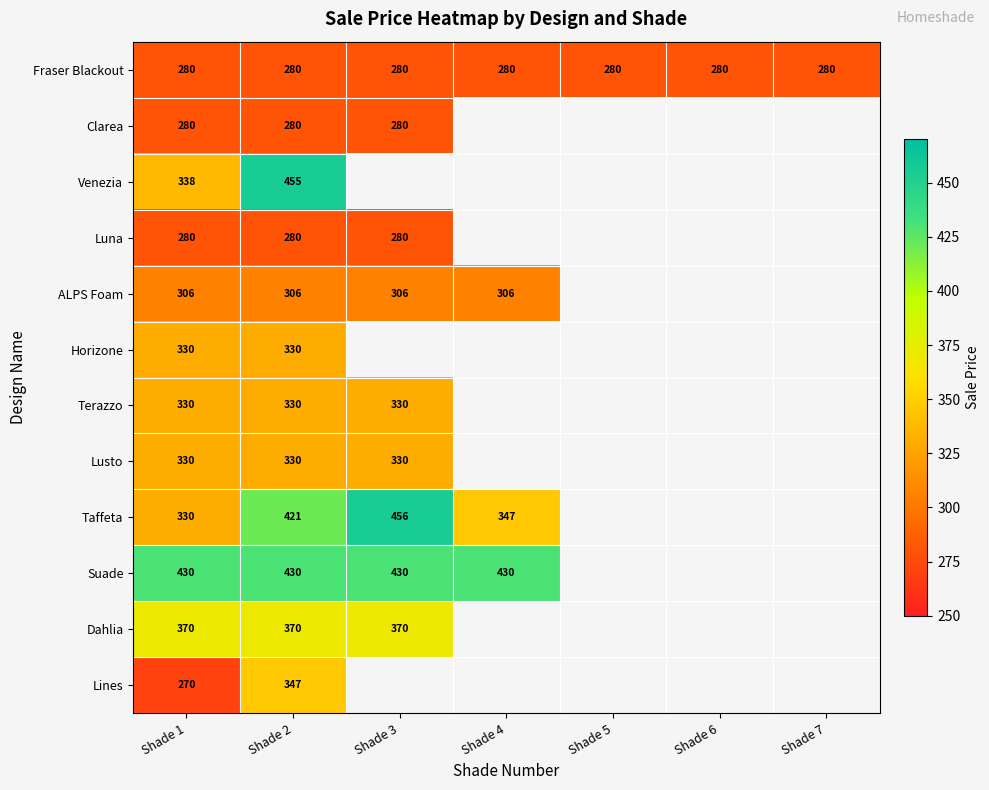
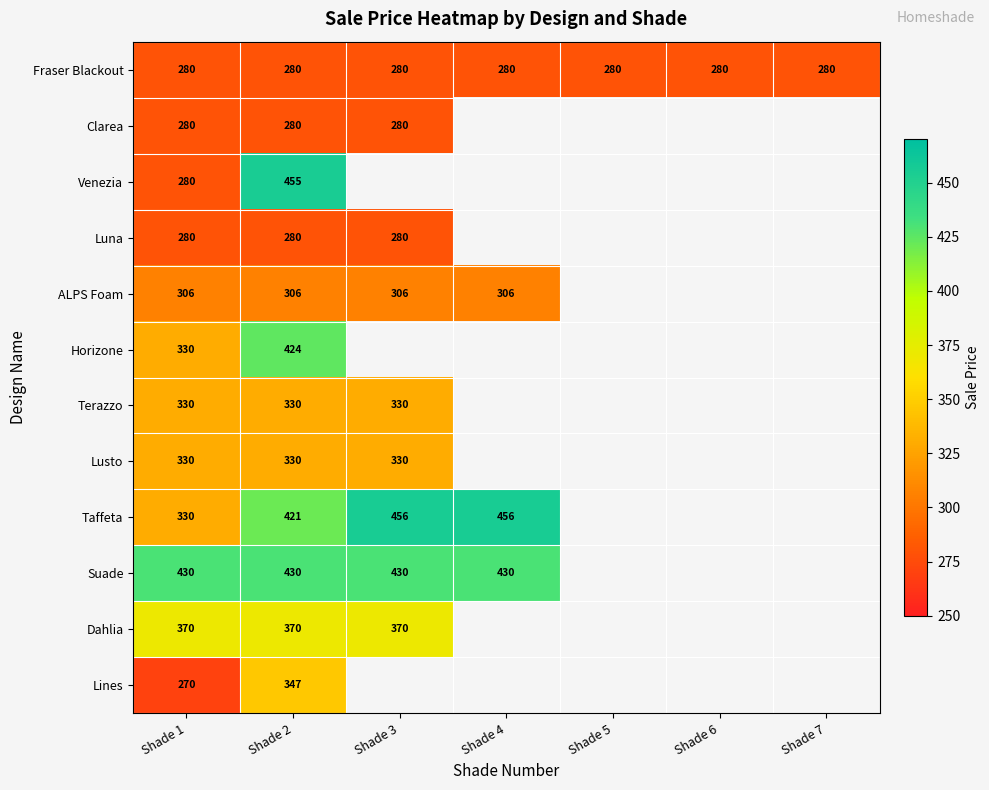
  {
    "Fraser Blackout": {
      "Shade 1": 280,
      "Shade 2": 280,
      "Shade 3": 280,
      "Shade 4": 280,
      "Shade 5": 280,
      "Shade 6": 280,
      "Shade 7": 280
    },
    "Clarea": {
      "Shade 1": 280,
      "Shade 2": 280,
      "Shade 3": 280
    },
    "Venezia": {
-     "Shade 1": 338,
+     "Shade 1": 280,
      "Shade 2": 455
    },
    "Luna": {
      "Shade 1": 280,
      "Shade 2": 280,
      "Shade 3": 280
    },
    "ALPS Foam": {
      "Shade 1": 306,
      "Shade 2": 306,
      "Shade 3": 306,
      "Shade 4": 306
    },
    "Horizone": {
      "Shade 1": 330,
-     "Shade 2": 330
+     "Shade 2": 424
    },
    "Terazzo": {
      "Shade 1": 330,
      "Shade 2": 330,
      "Shade 3": 330
    },
    "Lusto": {
      "Shade 1": 330,
      "Shade 2": 330,
      "Shade 3": 330
    },
    "Taffeta": {
      "Shade 1": 330,
      "Shade 2": 421,
      "Shade 3": 456,
-     "Shade 4": 347
+     "Shade 4": 456
    },
    "Suade": {
      "Shade 1": 430,
      "Shade 2": 430,
      "Shade 3": 430,
      "Shade 4": 430
    },
    "Dahlia": {
      "Shade 1": 370,
      "Shade 2": 370,
      "Shade 3": 370
    },
    "Lines": {
      "Shade 1": 270,
      "Shade 2": 347
    }
  }
